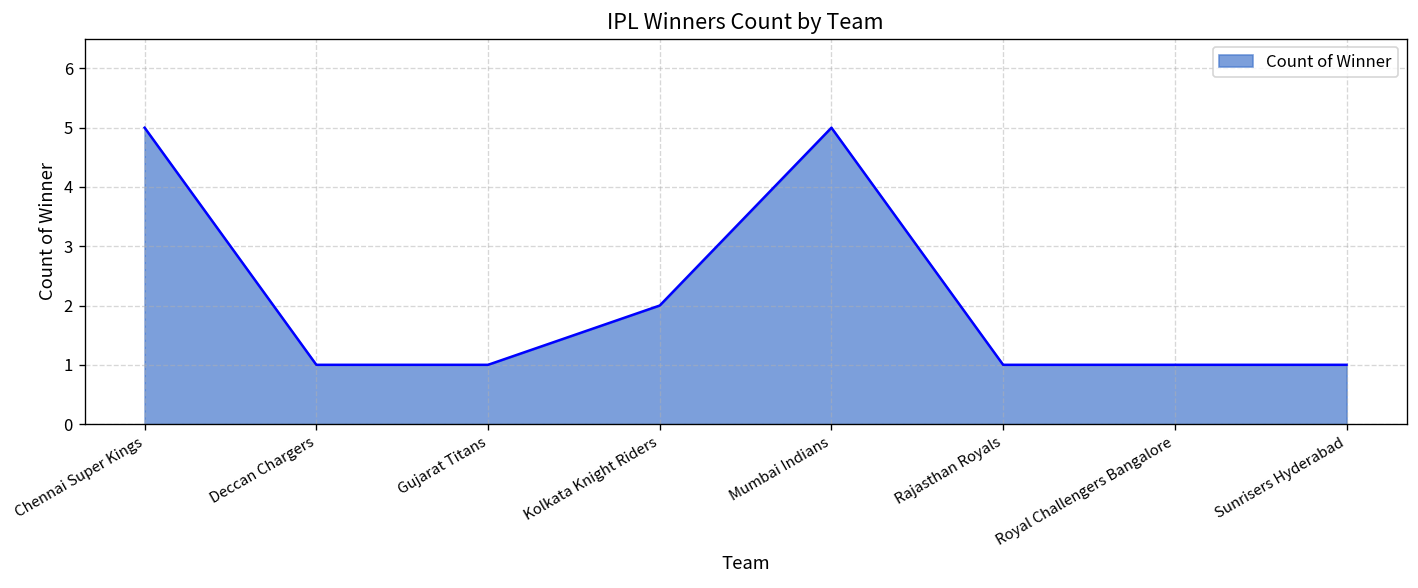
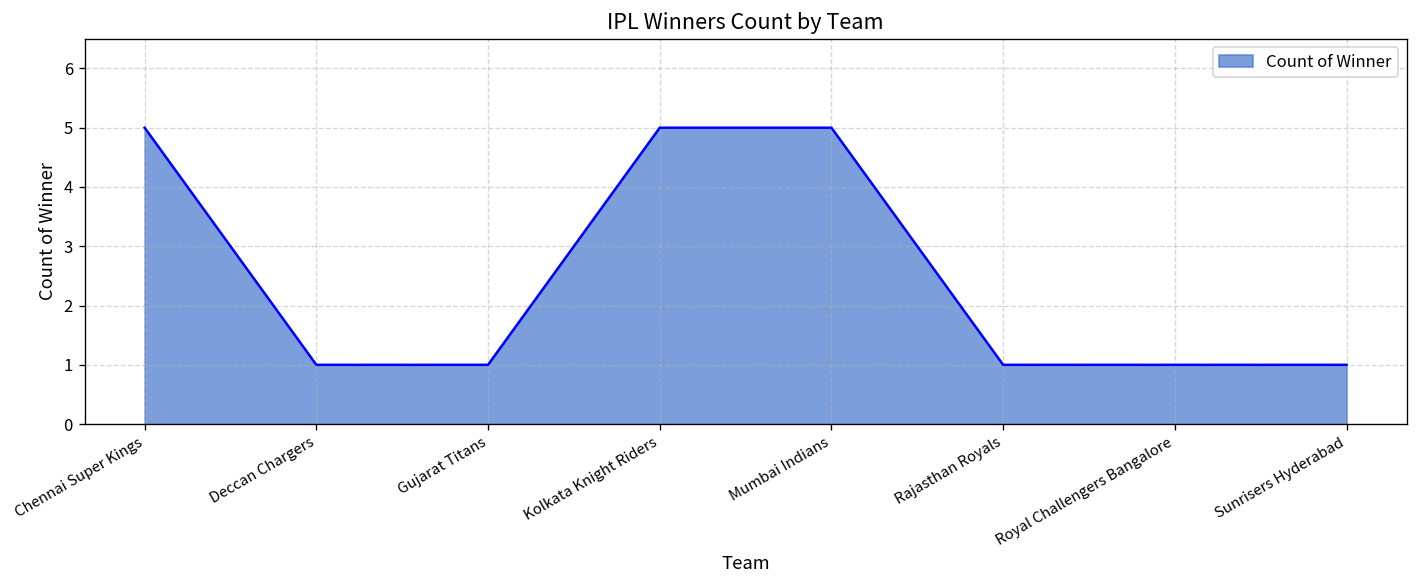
  {
    "Chennai Super Kings": 5,
    "Deccan Chargers": 1,
    "Gujarat Titans": 1,
-   "Kolkata Knight Riders": 2,
+   "Kolkata Knight Riders": 5,
    "Mumbai Indians": 5,
    "Rajasthan Royals": 1,
    "Royal Challengers Bangalore": 1,
    "Sunrisers Hyderabad": 1
  }
